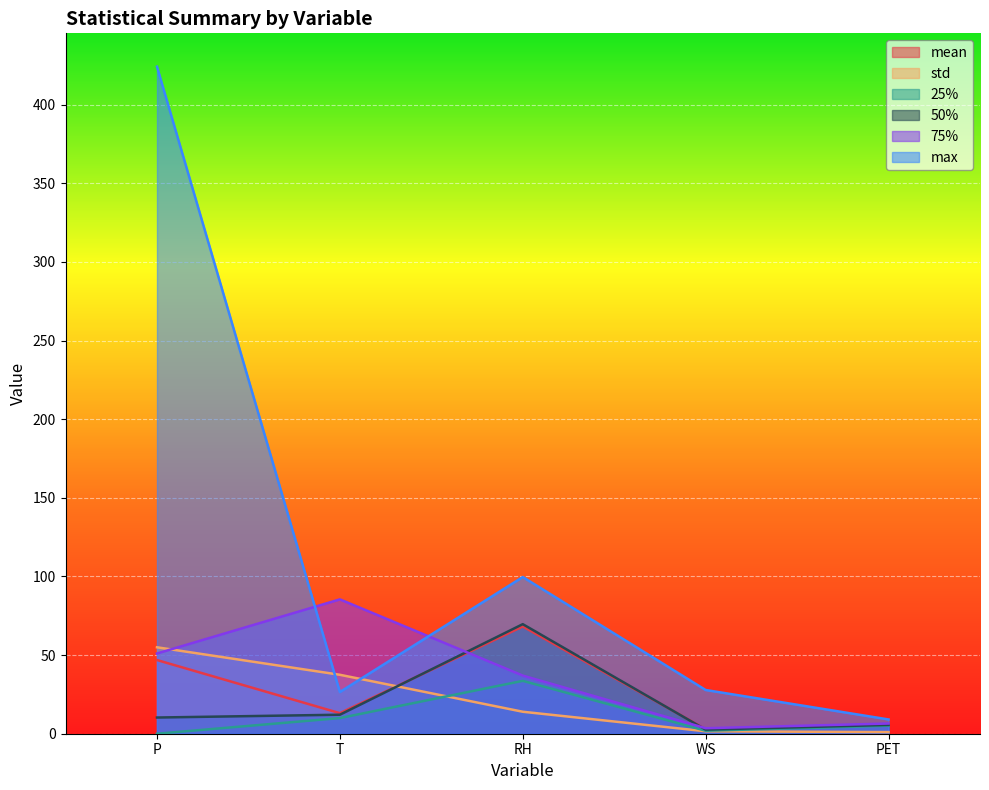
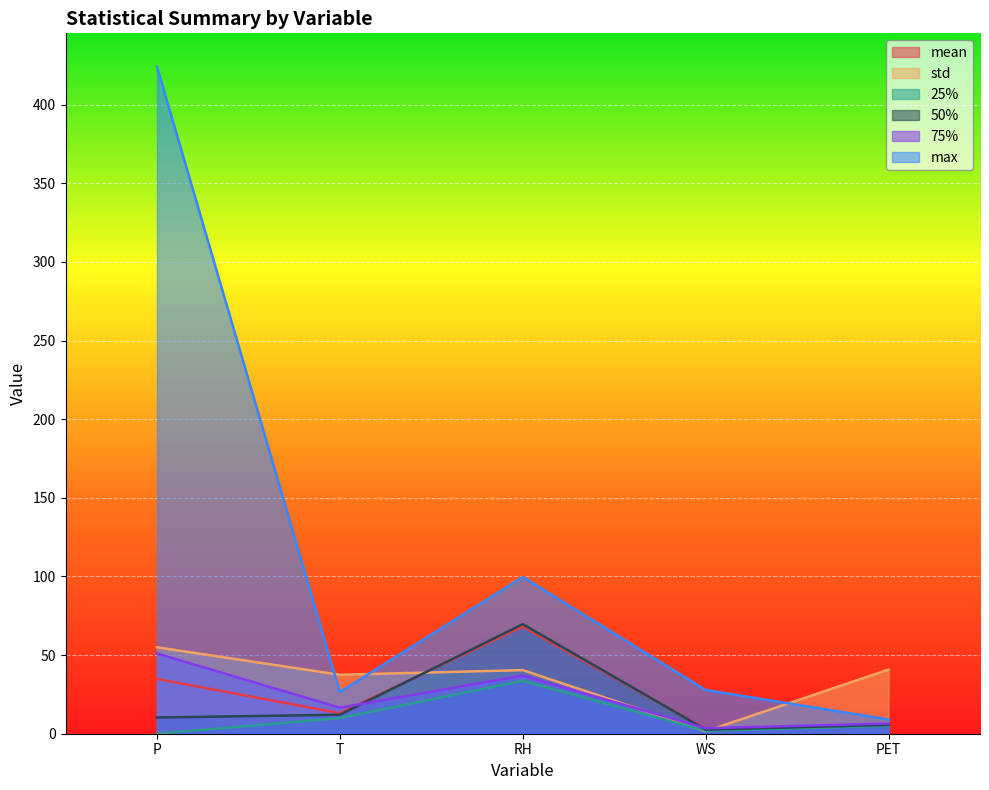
  {
    "mean": {
-     "P": 47
+     "P": 35
    },
    "std": {
      "P": 55,
      "T": 37,
-     "RH": 14,
-     "PET": 1
+     "RH": 40,
+     "PET": 41
    },
    "25%": {
      "P": 0,
      "T": 10,
      "RH": 34
    },
    "50%": {
      "P": 10
    },
    "75%": {
      "P": 51,
-     "T": 85,
+     "T": 17,
      "RH": 37
    },
    "max": {
      "P": 424,
      "T": 27,
      "RH": 100,
      "WS": 28,
      "PET": 9
    }
  }
